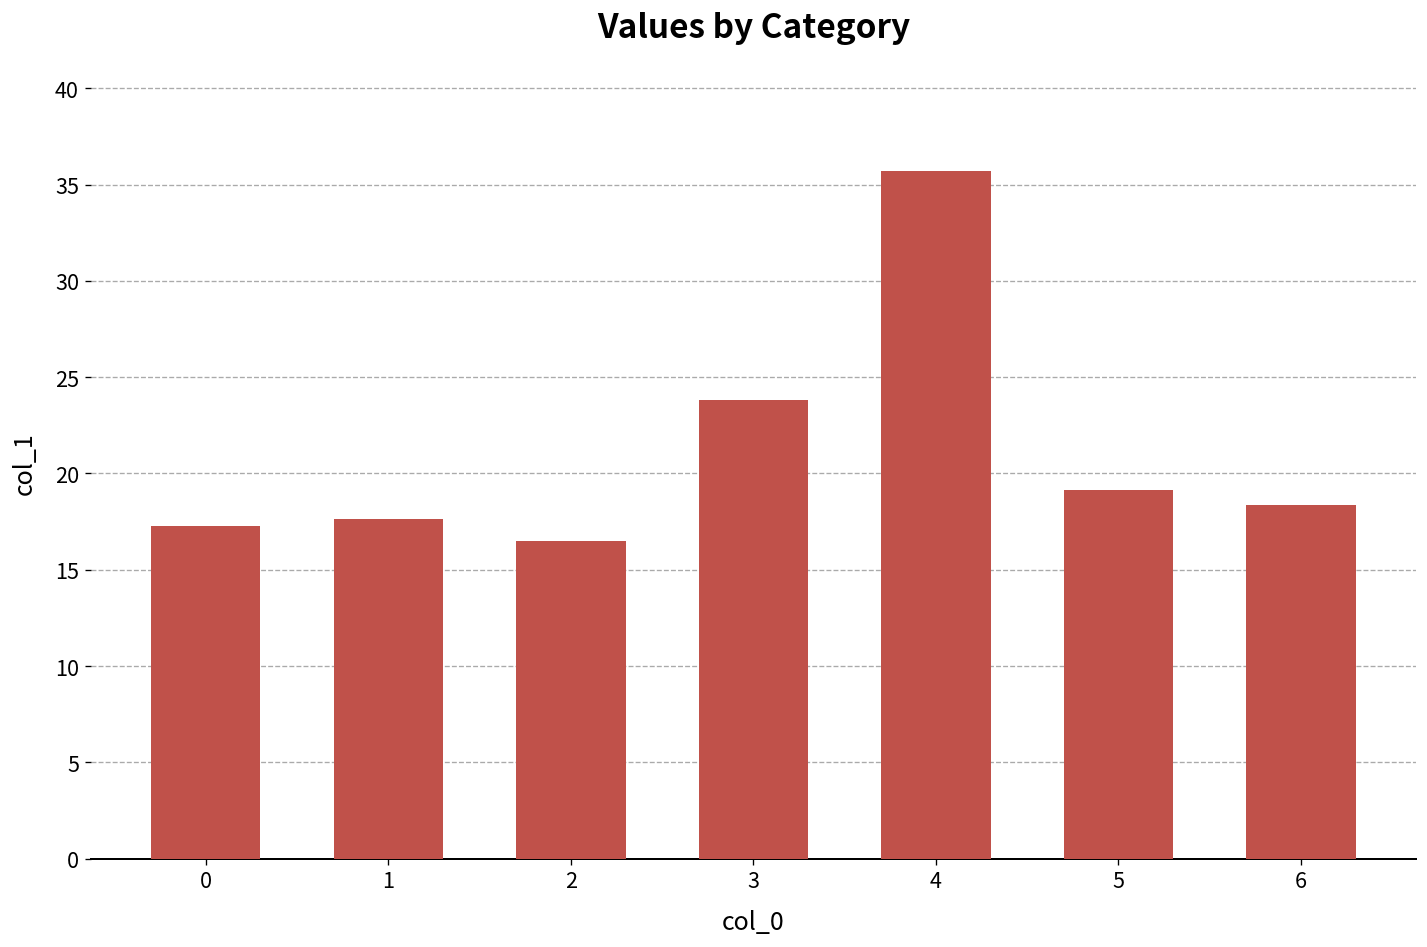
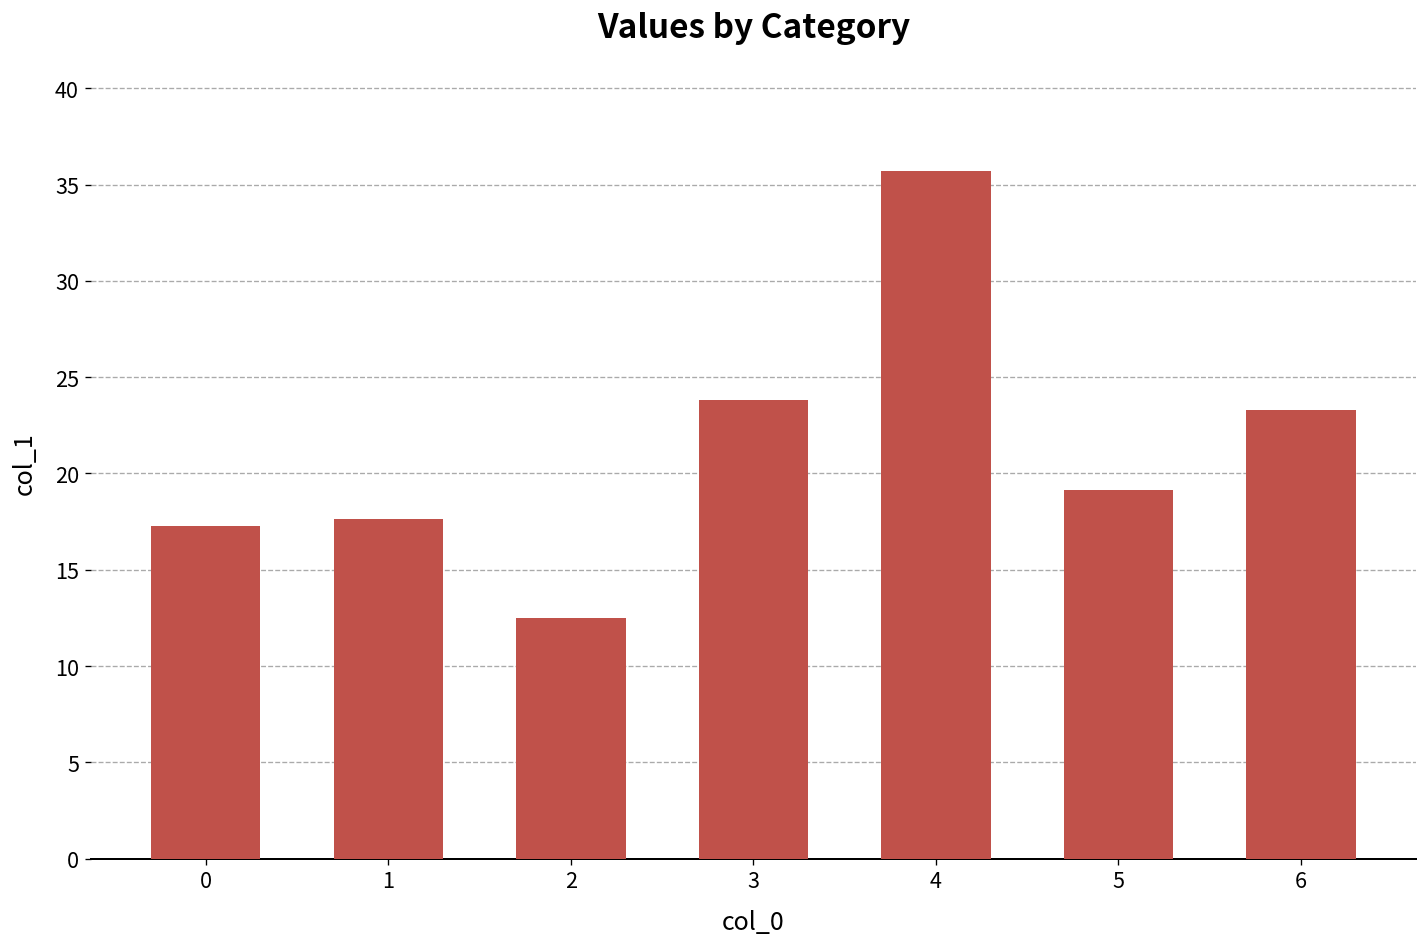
  {
    "0": 17.3,
    "1": 17.7,
-   "2": 16.5,
+   "2": 12.5,
    "3": 23.8,
    "4": 35.7,
    "5": 19.1,
-   "6": 18.4
+   "6": 23.3
  }
